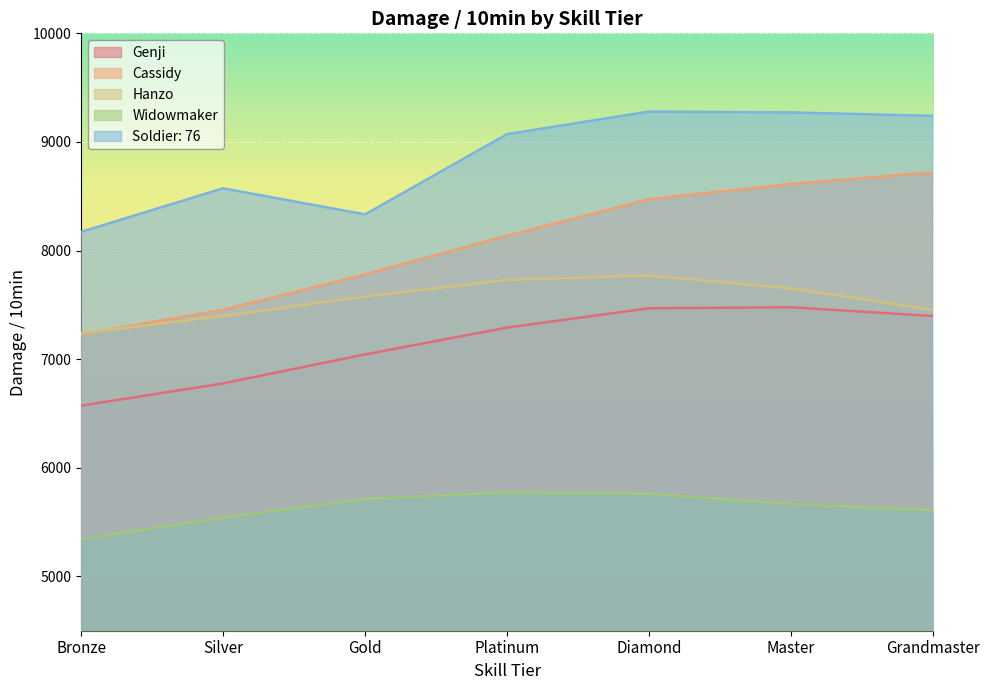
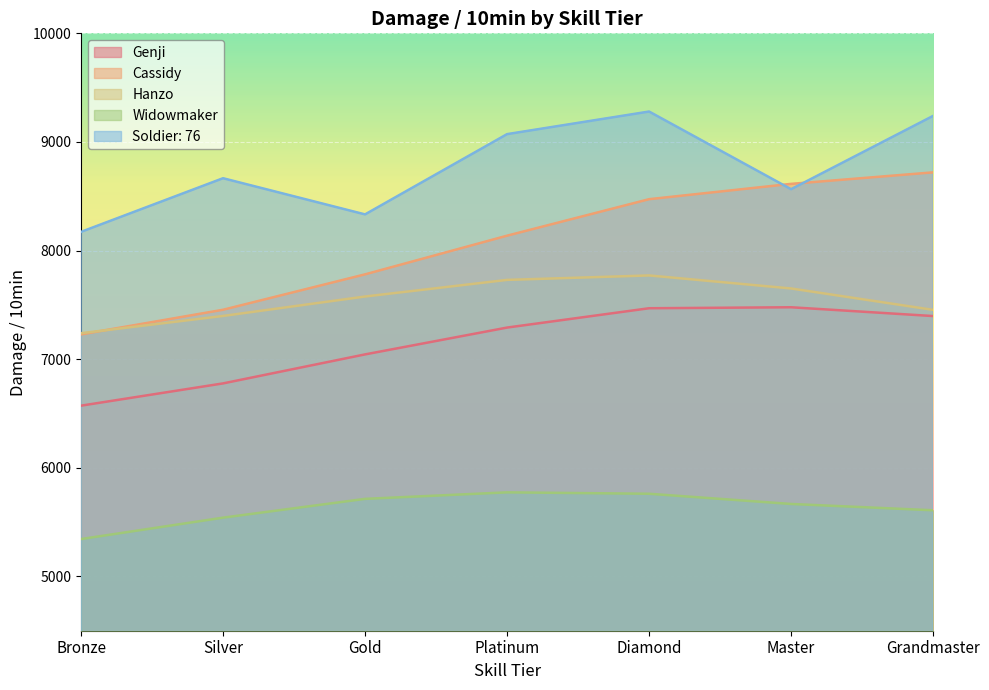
  {
    "Soldier: 76": {
      "Bronze": 8170,
-     "Silver": 8570,
+     "Silver": 8670,
      "Gold": 8330,
      "Platinum": 9070,
      "Diamond": 9280,
-     "Master": 9270,
+     "Master": 8570,
      "Grandmaster": 9240
    }
  }
